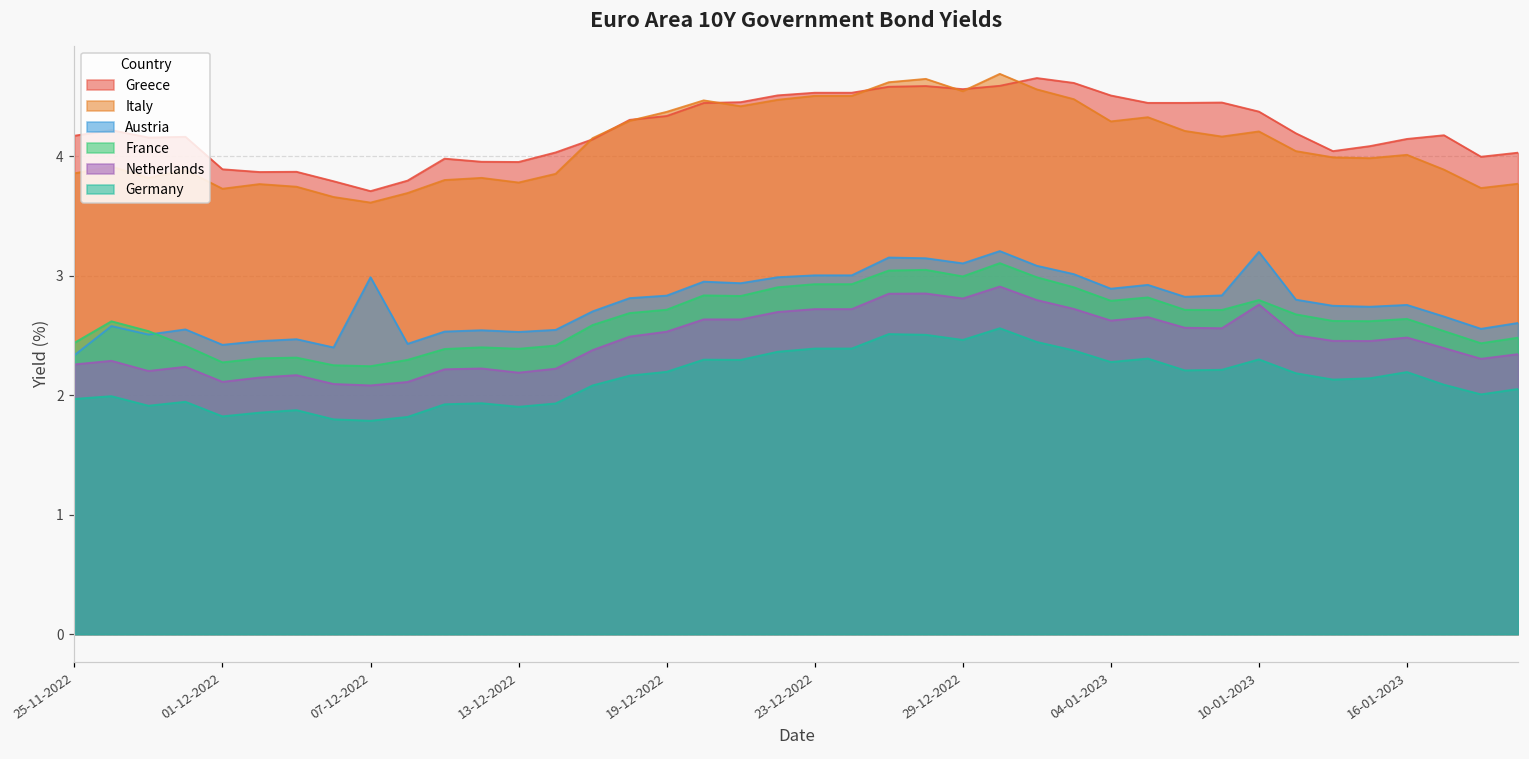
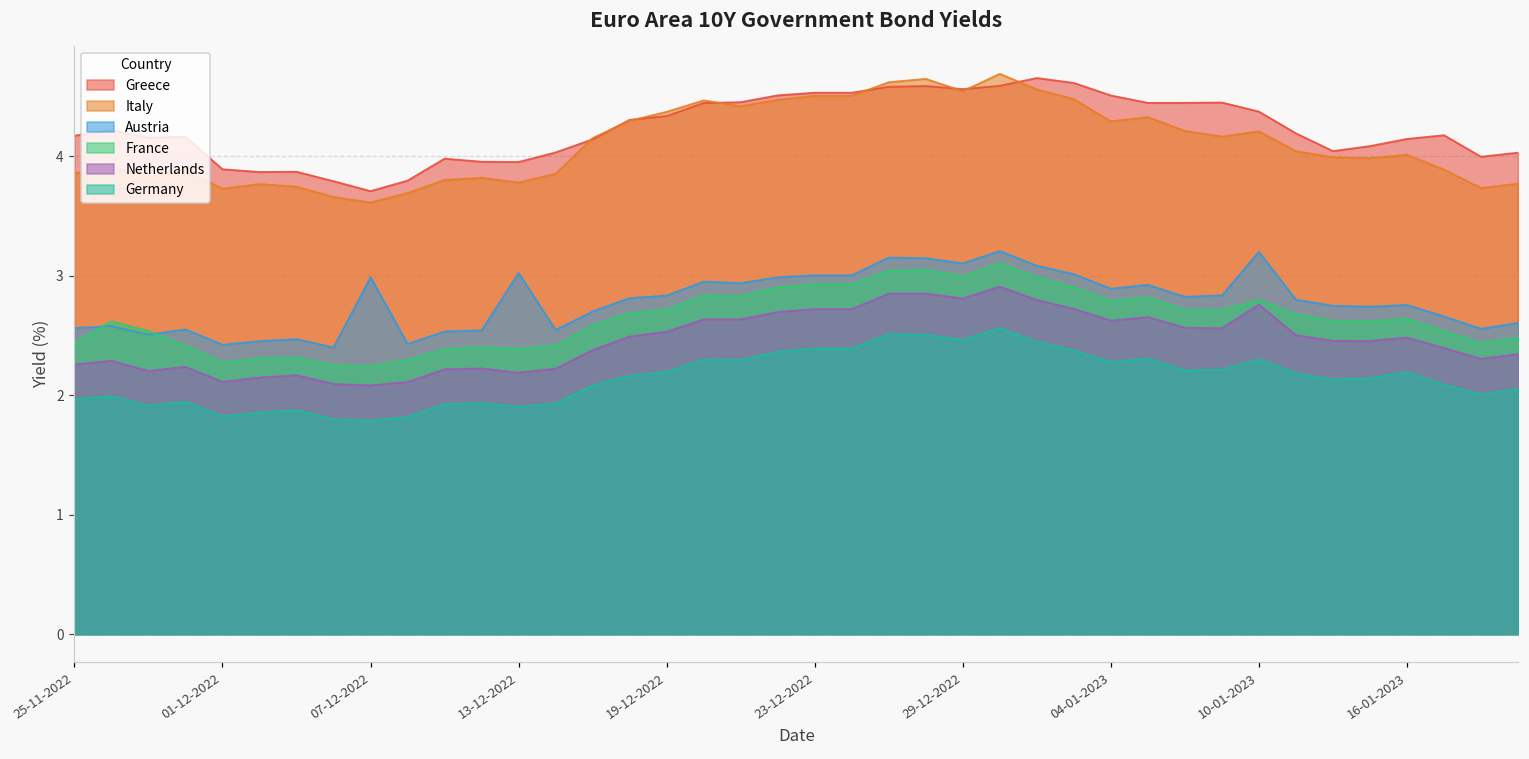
  {
    "Austria": {
-     "25-11-2022": 2.34,
+     "25-11-2022": 2.56,
      "01-12-2022": 2.42,
      "07-12-2022": 2.99,
-     "13-12-2022": 2.53,
+     "13-12-2022": 3.02,
      "19-12-2022": 2.84,
      "23-12-2022": 3.01,
      "29-12-2022": 3.11,
      "04-01-2023": 2.89,
      "10-01-2023": 3.20,
      "16-01-2023": 2.76
    },
    "Netherlands": {
      "25-11-2022": 2.26,
      "01-12-2022": 2.11,
      "07-12-2022": 2.08,
      "13-12-2022": 2.19,
      "19-12-2022": 2.53,
      "23-12-2022": 2.72,
      "29-12-2022": 2.81,
      "04-01-2023": 2.63,
      "10-01-2023": 2.76,
      "16-01-2023": 2.48
    }
  }
